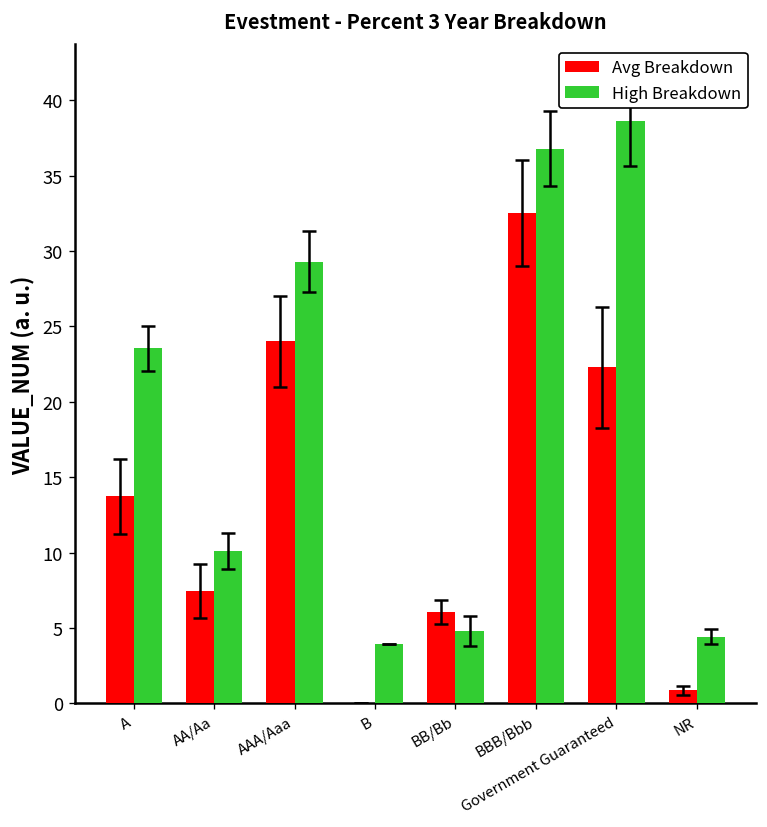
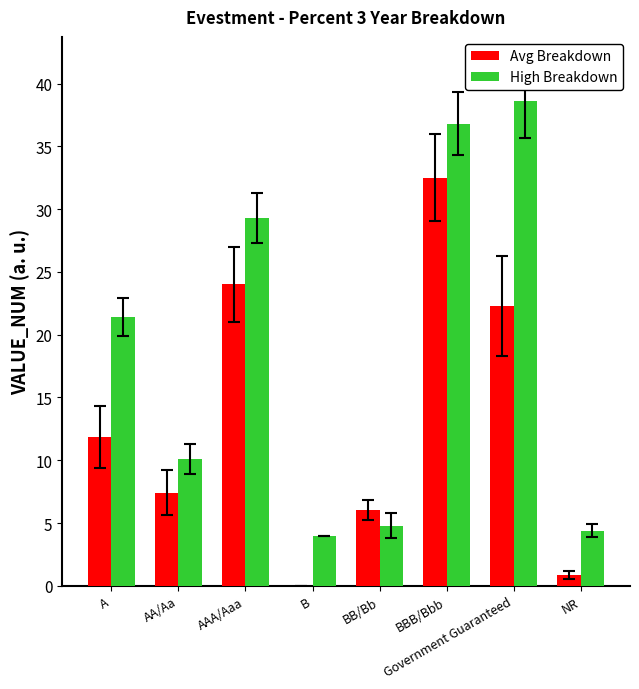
  {
    "Avg Breakdown": {
-     "A": 13.7,
+     "A": 11.9,
      "AA/Aa": 7.4,
      "AAA/Aaa": 24.0,
      "BB/Bb": 6.0,
      "BBB/Bbb": 32.5,
      "Government Guaranteed": 22.3,
      "NR": 0.9
    },
    "High Breakdown": {
-     "A": 23.6,
+     "A": 21.4,
      "AA/Aa": 10.1,
      "AAA/Aaa": 29.3,
      "B": 4.0,
      "BB/Bb": 4.8,
      "BBB/Bbb": 36.8,
      "Government Guaranteed": 38.6,
      "NR": 4.4
    }
  }
